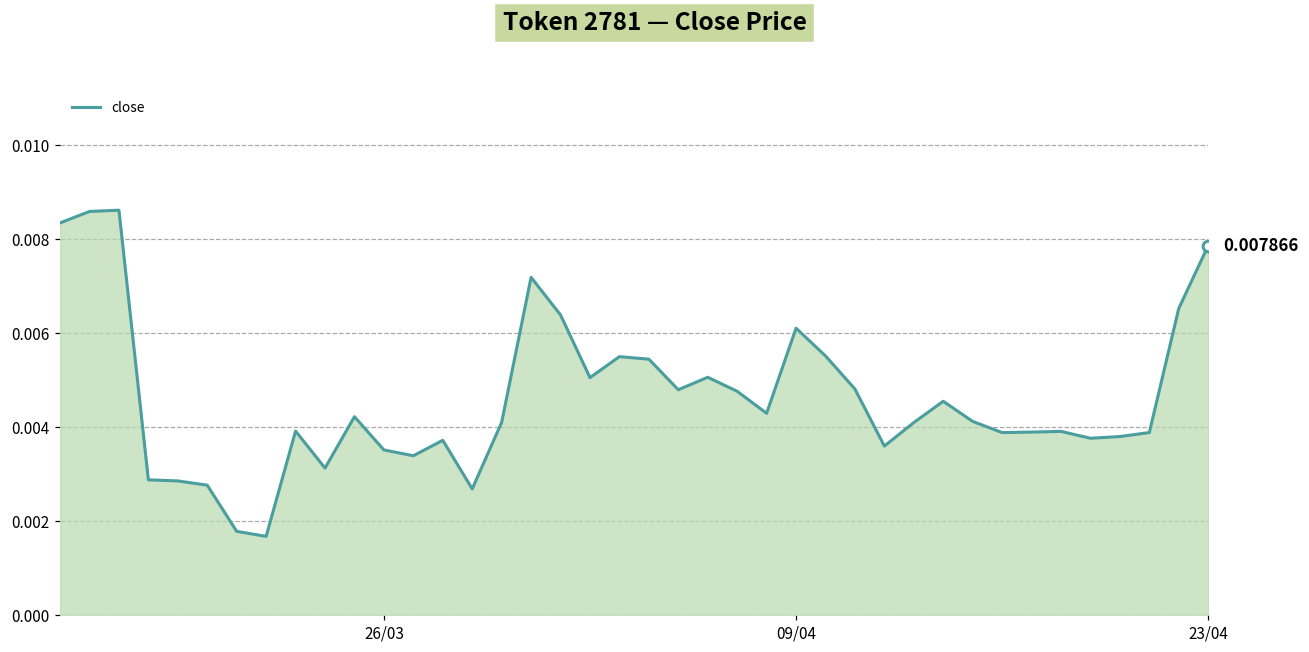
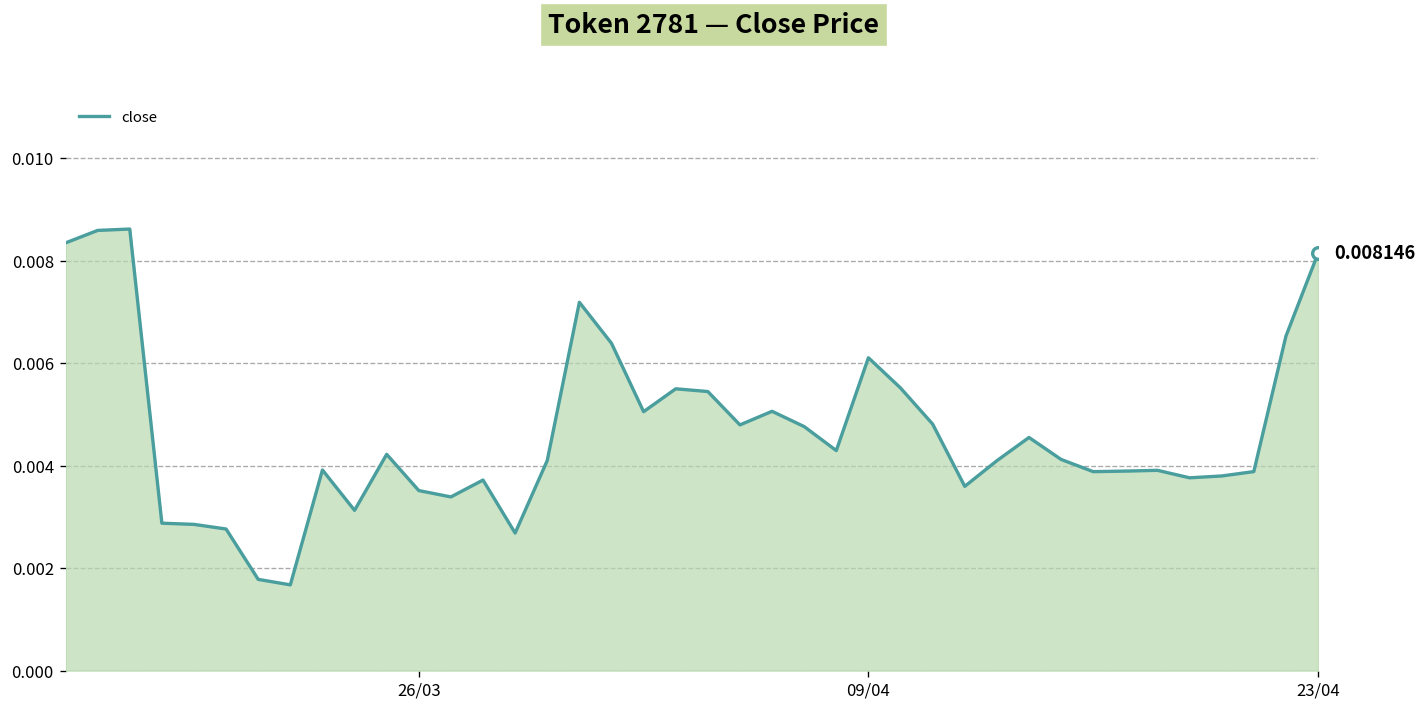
  {
    "close": {
-     "23/04": 0.007866
+     "23/04": 0.008146
    }
  }
